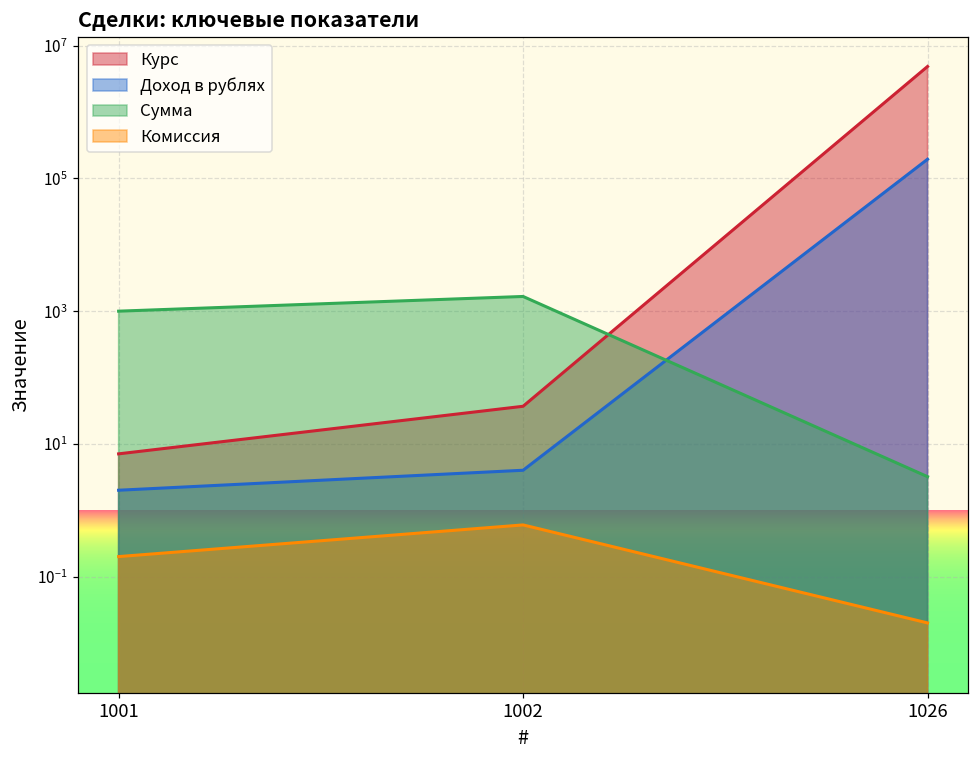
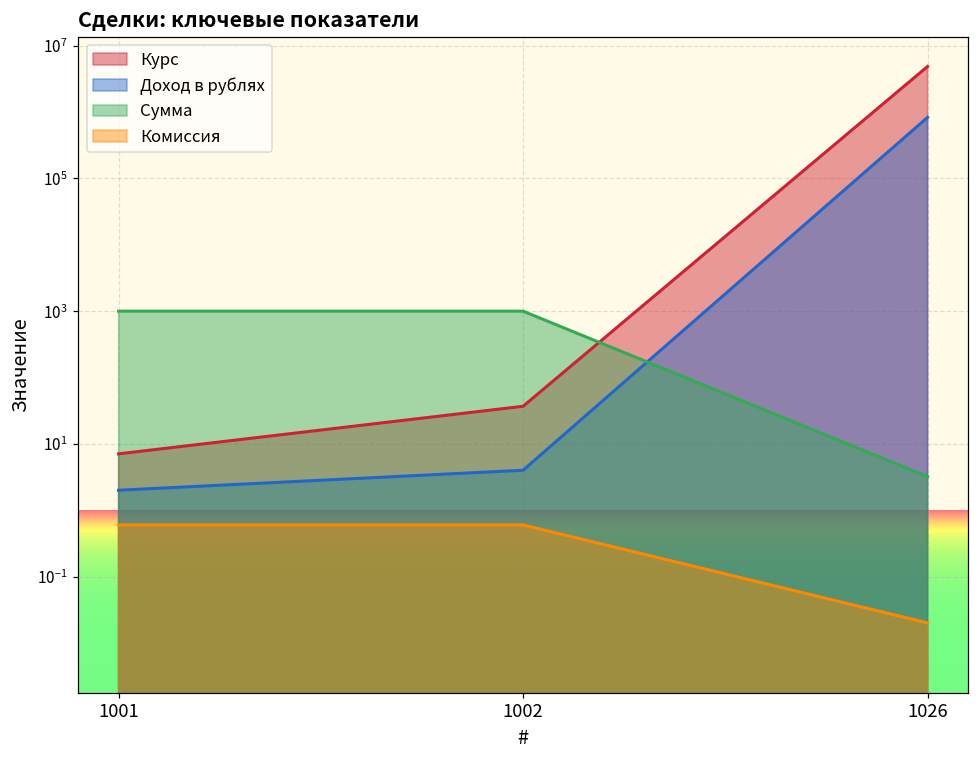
  {
    "Курс": {
      "1001": 7,
      "1002": 40,
      "1026": 5000000
    },
    "Доход в рублях": {
      "1001": 2,
      "1002": 4,
-     "1026": 190000
+     "1026": 800000
    },
    "Сумма": {
      "1001": 1000,
-     "1002": 1700,
+     "1002": 1000,
      "1026": 3
    },
    "Комиссия": {
-     "1001": 0.2,
+     "1001": 0.6,
      "1002": 0.6,
      "1026": 0.020
    }
  }
